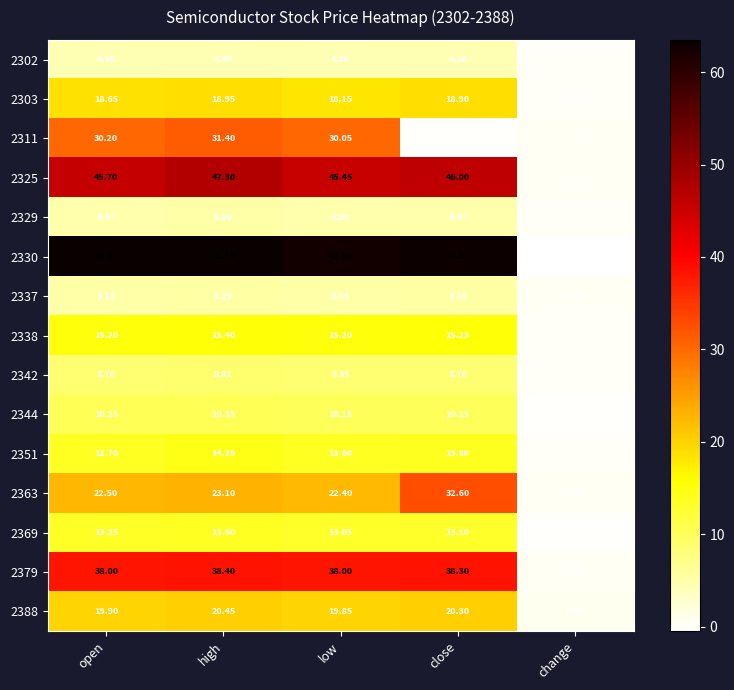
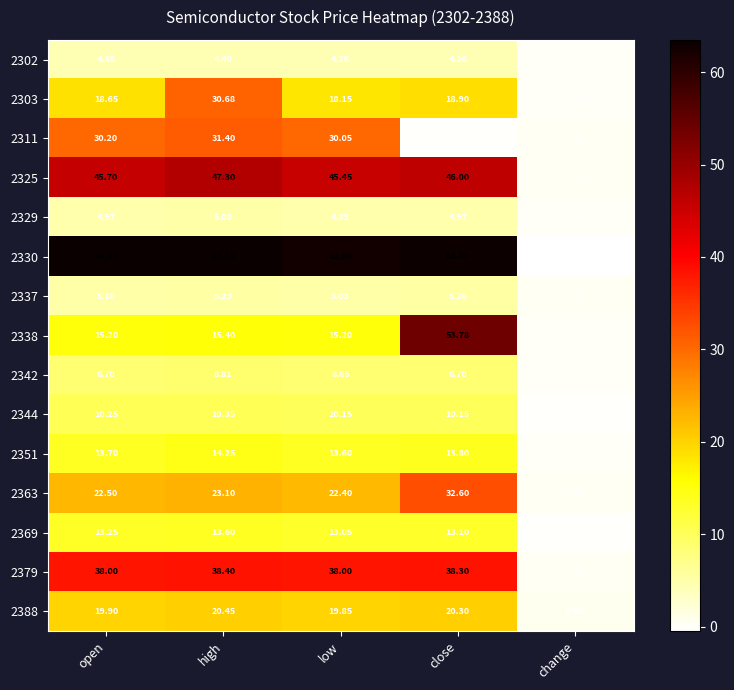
  {
    "2302": {
      "open": 4.35,
      "high": 4.40,
      "low": 4.26,
      "close": 4.26
    },
    "2303": {
      "open": 18.65,
-     "high": 18.95,
+     "high": 30.68,
      "low": 18.15,
      "close": 18.90
    },
    "2311": {
      "open": 30.20,
      "high": 31.40,
      "low": 30.05
    },
    "2325": {
      "open": 45.70,
      "high": 47.30,
      "low": 45.45,
      "close": 46.00
    },
    "2329": {
      "open": 4.97,
      "high": 5.06,
      "low": 4.89,
      "close": 4.97
    },
    "2337": {
      "open": 5.10,
      "high": 5.29,
      "low": 5.03,
      "close": 5.26
    },
    "2338": {
      "open": 15.20,
      "high": 15.40,
      "low": 15.20,
-     "close": 15.25
+     "close": 53.78
    },
    "2342": {
      "open": 8.70,
      "high": 8.81,
      "low": 8.65,
      "close": 8.70
    },
    "2344": {
      "open": 10.25,
      "high": 10.35,
      "low": 10.15,
      "close": 10.15
    },
    "2351": {
      "open": 13.70,
      "high": 14.25,
      "low": 13.60,
      "close": 13.80
    },
    "2363": {
      "open": 22.50,
      "high": 23.10,
      "low": 22.40,
      "close": 32.60
    },
    "2369": {
      "open": 13.25,
      "high": 13.60,
      "low": 13.05,
      "close": 13.10
    },
    "2379": {
      "open": 38.00,
      "high": 38.40,
      "low": 38.00,
      "close": 38.30
    },
    "2388": {
      "open": 19.90,
      "high": 20.45,
      "low": 19.85,
      "close": 20.30
    }
  }
